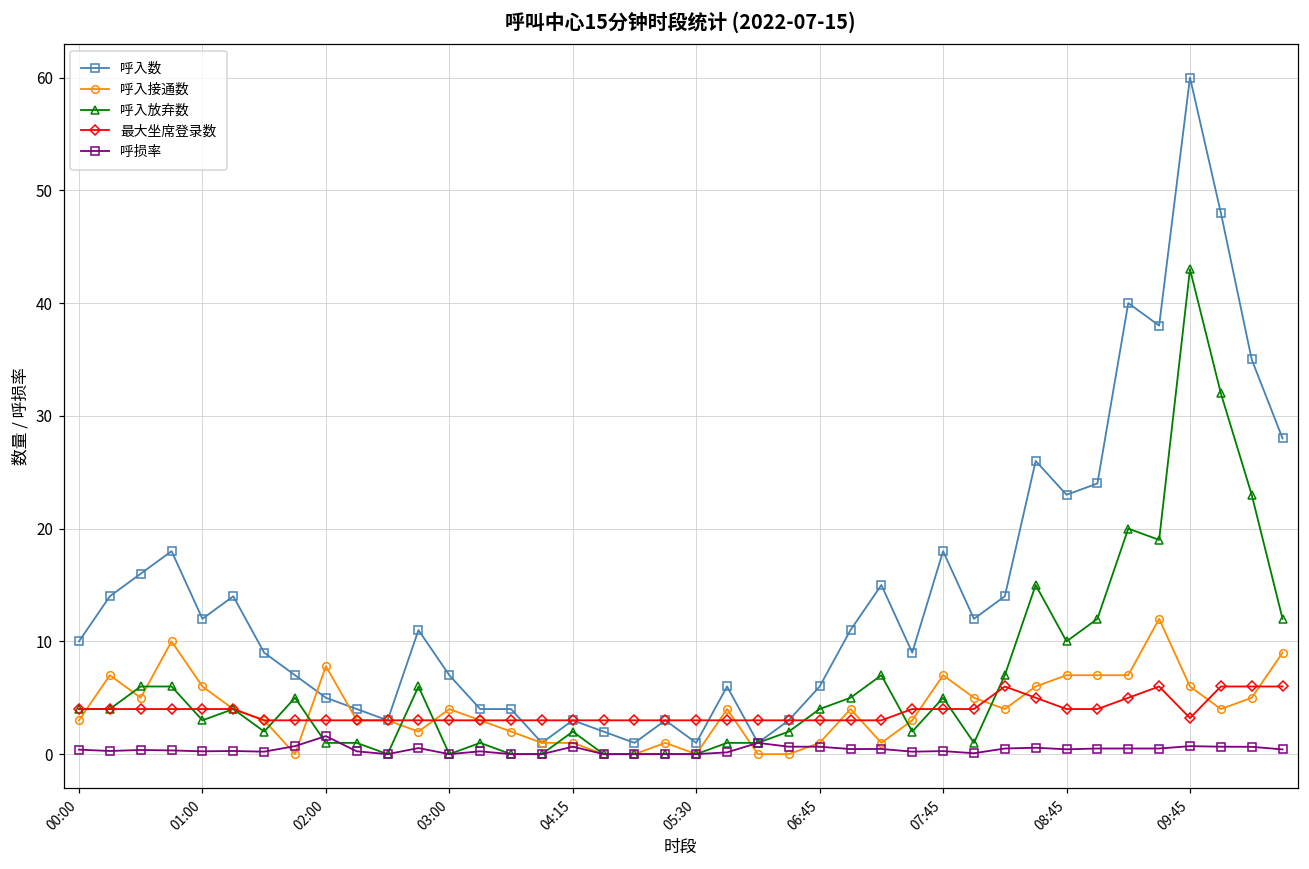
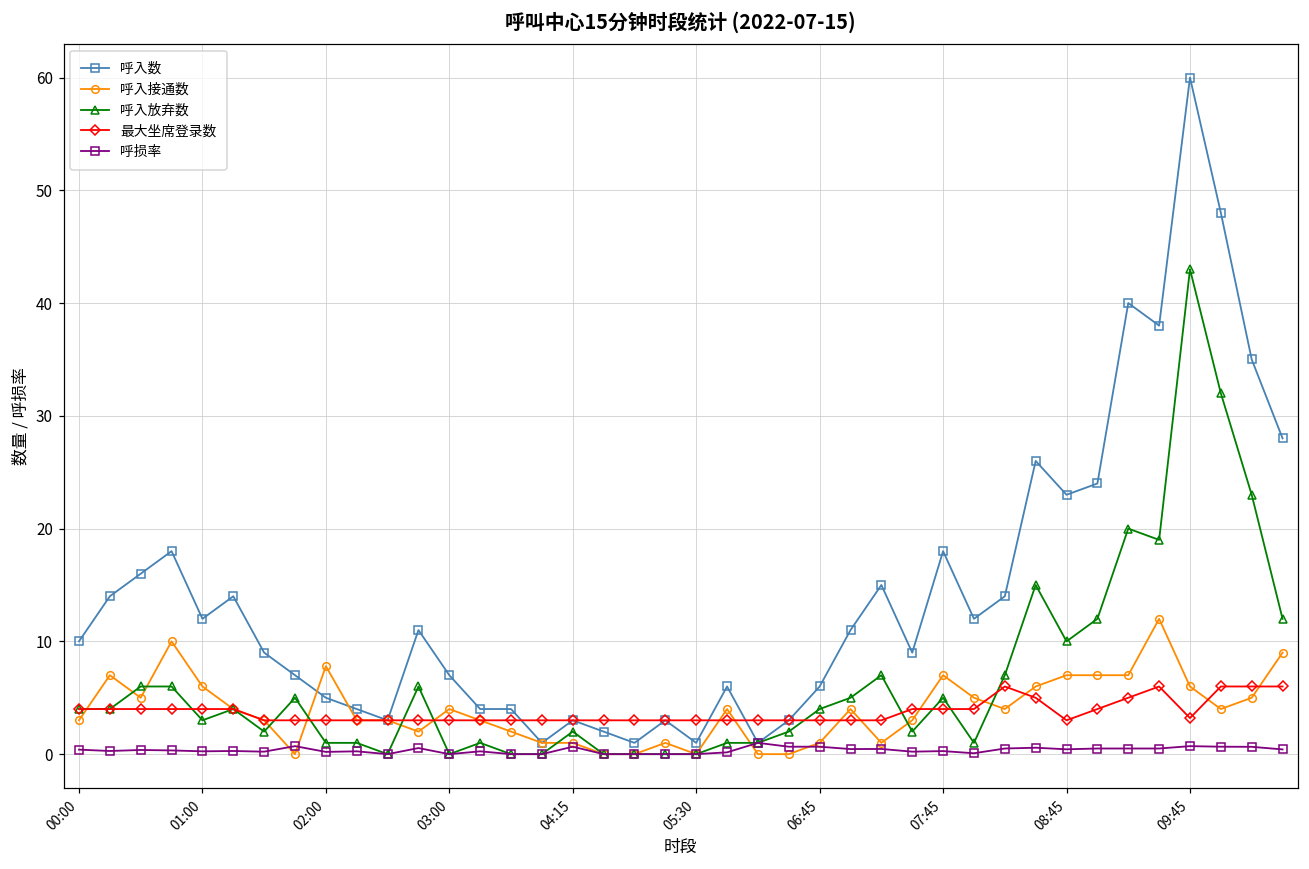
  {
    "呼入数": {
      "00:00": 10.0,
      "01:00": 12.0,
      "02:00": 5.0,
      "03:00": 7.0,
      "05:30": 1.0,
      "06:45": 6.0,
      "07:45": 18.0,
      "08:45": 23.0,
      "09:45": 60.0
    },
    "呼入接通数": {
      "00:00": 3.0,
      "01:00": 6.0,
      "02:00": 7.8,
      "03:00": 4.0,
      "04:15": 1.0,
      "06:45": 1.0,
      "07:45": 7.0,
      "08:45": 7.0,
      "09:45": 6.0
    },
    "呼入放弃数": {
      "01:00": 3.0,
      "02:00": 1.0,
      "04:15": 2.0,
      "06:45": 4.0,
      "07:45": 5.0,
      "08:45": 10.0,
      "09:45": 43.0
    },
    "最大坐席登录数": {
      "01:00": 4,
      "02:00": 3,
      "03:00": 3,
      "05:30": 3,
      "06:45": 3,
      "07:45": 4,
-     "08:45": 4,
+     "08:45": 3,
      "09:45": 3
    },
    "呼损率": {
      "00:00": 0.4,
      "01:00": 0.3,
-     "02:00": 1.6,
+     "02:00": 0.2,
      "04:15": 0.7,
      "06:45": 0.7,
      "07:45": 0.3,
      "08:45": 0.4,
      "09:45": 0.7
    }
  }
